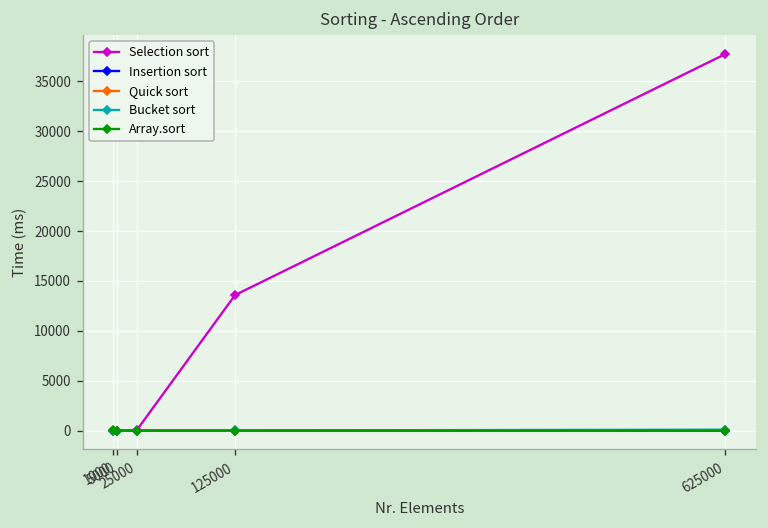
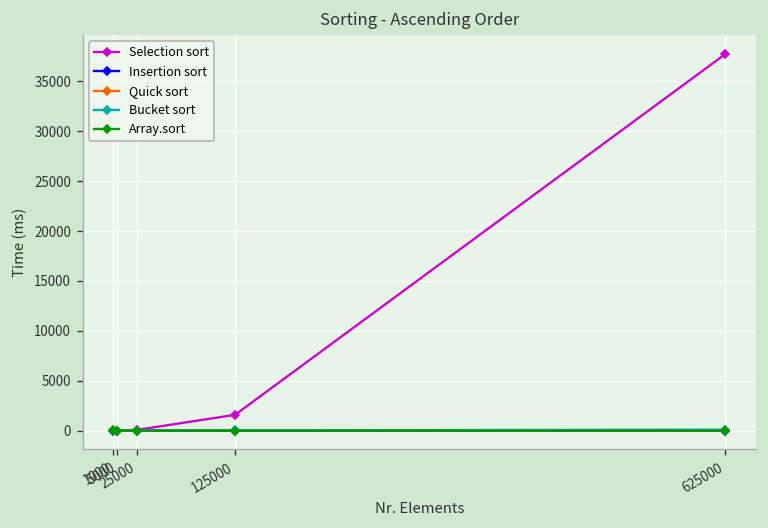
  {
    "Selection sort": {
-     "125000": 14000,
+     "125000": 2000,
      "625000": 38000
    }
  }
